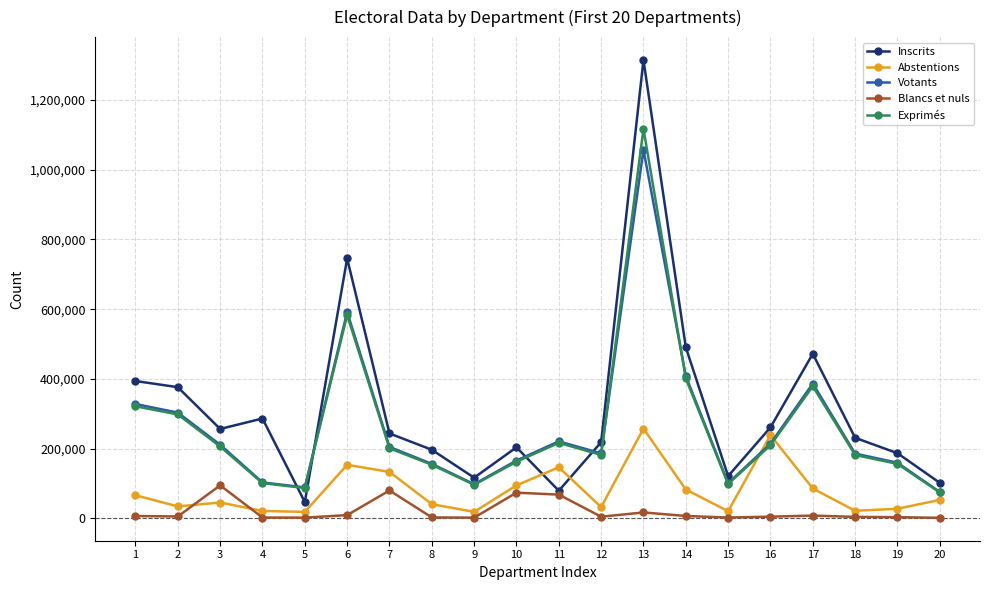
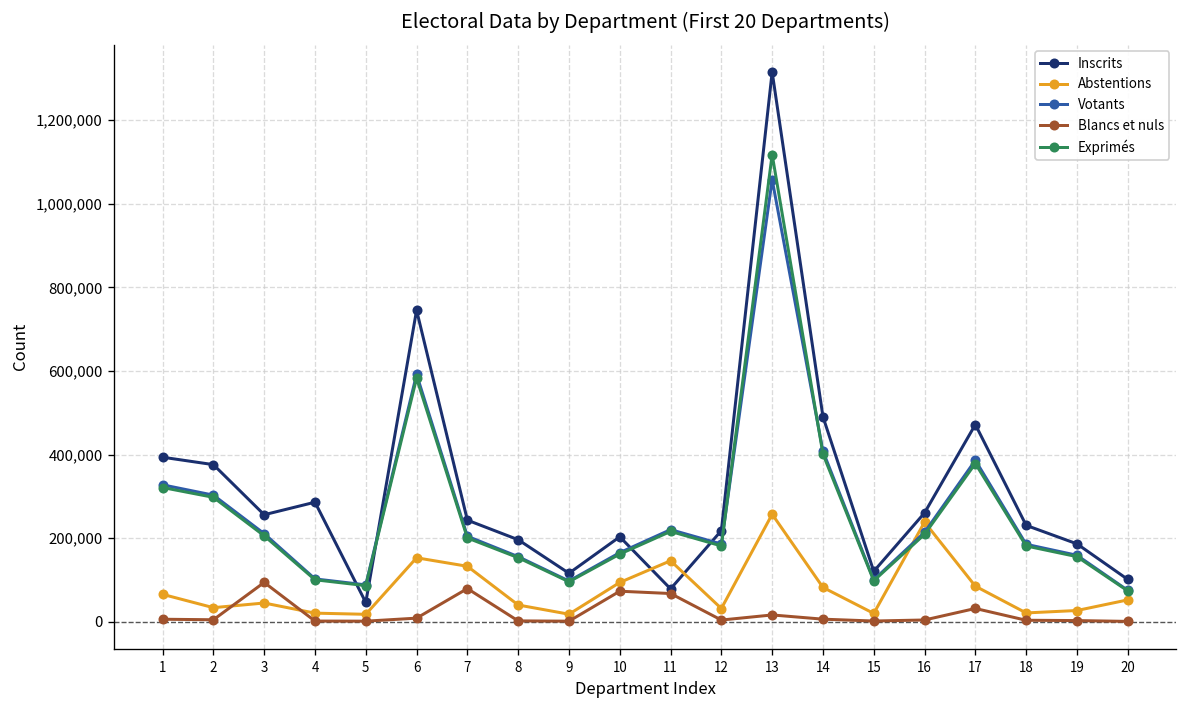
  {
    "Inscrits": {
      "1": "390,000",
      "2": "380,000",
      "3": "260,000",
      "4": "290,000",
      "5": "50,000",
      "6": "750,000",
      "7": "240,000",
      "8": "200,000",
      "9": "120,000",
      "10": "200,000",
      "11": "80,000",
      "12": "220,000",
      "13": "1,310,000",
      "14": "490,000",
      "15": "120,000",
      "16": "260,000",
      "17": "470,000",
      "18": "230,000",
      "19": "190,000",
      "20": "100,000"
    },
    "Abstentions": {
      "1": "70,000",
      "2": "30,000",
      "3": "50,000",
      "4": "20,000",
      "5": "20,000",
      "6": "150,000",
      "7": "130,000",
      "8": "40,000",
      "9": "20,000",
      "10": "90,000",
      "11": "150,000",
      "12": "30,000",
      "13": "260,000",
      "14": "80,000",
      "15": "20,000",
      "16": "240,000",
      "17": "90,000",
      "18": "20,000",
      "19": "30,000",
      "20": "50,000"
    },
    "Votants": {
      "6": "590,000",
      "13": "1,060,000",
      "17": "390,000"
    },
    "Blancs et nuls": {
      "1": "10,000",
      "2": "10,000",
      "3": "90,000",
      "4": "0",
      "5": "0",
      "6": "10,000",
      "7": "80,000",
      "8": "0",
      "9": "0",
      "10": "70,000",
      "11": "70,000",
      "12": "0",
      "13": "20,000",
      "14": "10,000",
      "15": "0",
      "16": "0",
-     "17": "10,000",
+     "17": "30,000",
      "18": "0",
      "19": "0",
      "20": "0"
    },
    "Exprimés": {
      "6": "580,000",
      "13": "1,120,000",
      "17": "380,000"
    }
  }
